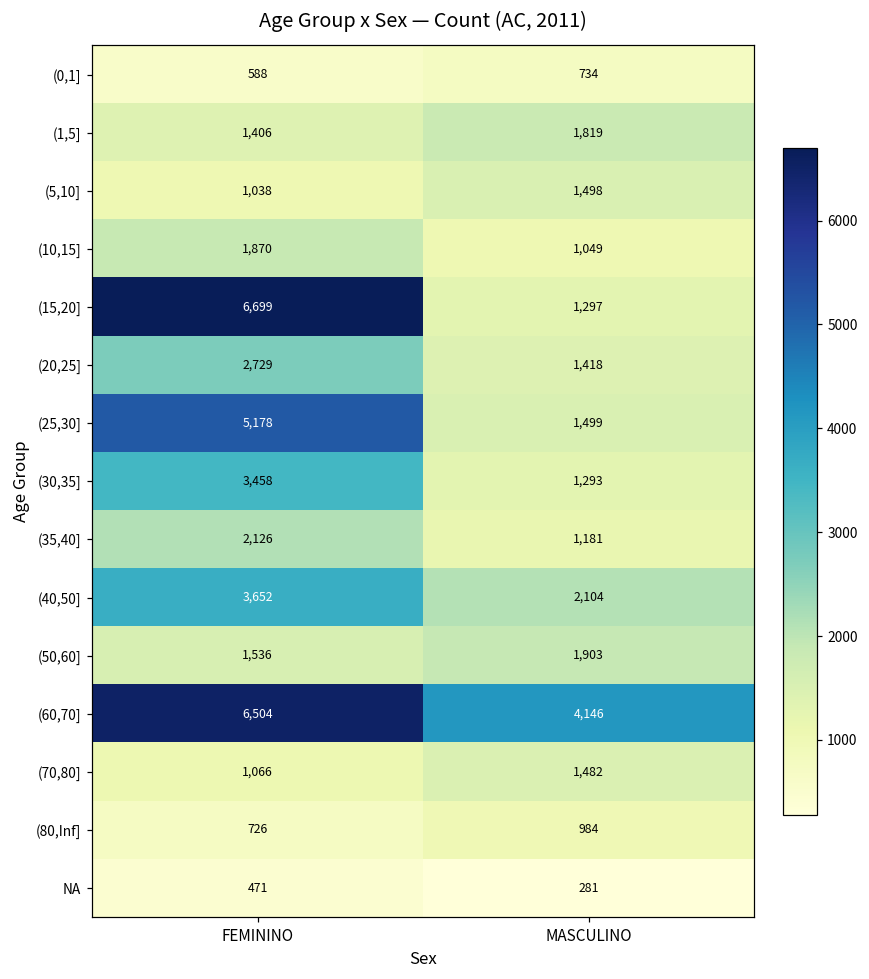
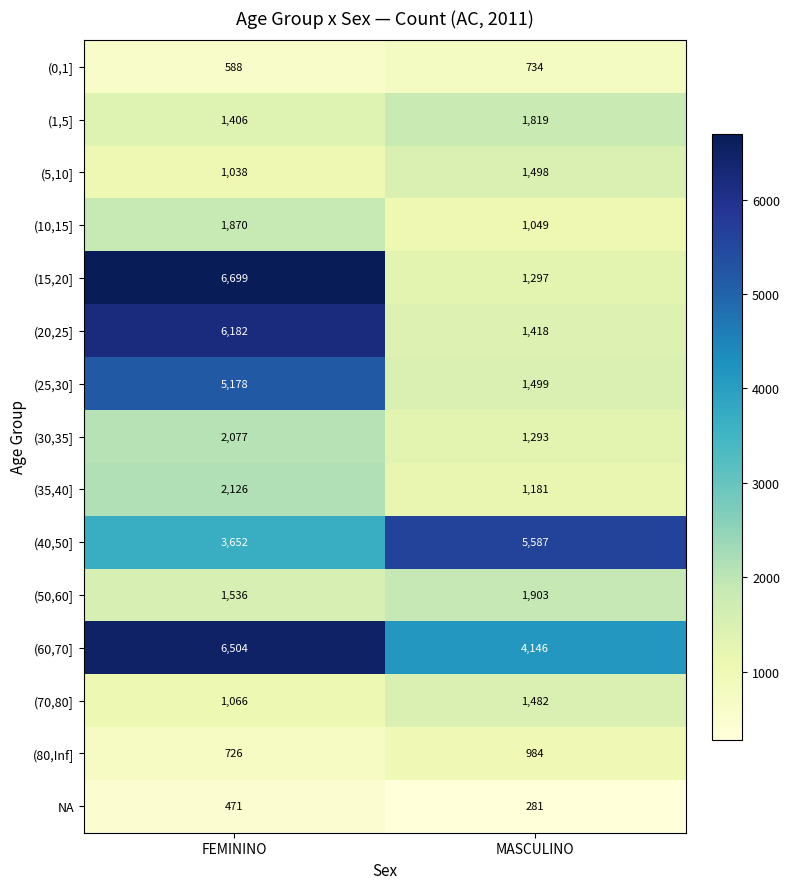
  {
    "(0,1]": {
      "FEMININO": "588",
      "MASCULINO": "734"
    },
    "(1,5]": {
      "FEMININO": "1,406",
      "MASCULINO": "1,819"
    },
    "(5,10]": {
      "FEMININO": "1,038",
      "MASCULINO": "1,498"
    },
    "(10,15]": {
      "FEMININO": "1,870",
      "MASCULINO": "1,049"
    },
    "(15,20]": {
      "FEMININO": "6,699",
      "MASCULINO": "1,297"
    },
    "(20,25]": {
-     "FEMININO": "2,729",
+     "FEMININO": "6,182",
      "MASCULINO": "1,418"
    },
    "(25,30]": {
      "FEMININO": "5,178",
      "MASCULINO": "1,499"
    },
    "(30,35]": {
-     "FEMININO": "3,458",
+     "FEMININO": "2,077",
      "MASCULINO": "1,293"
    },
    "(35,40]": {
      "FEMININO": "2,126",
      "MASCULINO": "1,181"
    },
    "(40,50]": {
      "FEMININO": "3,652",
-     "MASCULINO": "2,104"
+     "MASCULINO": "5,587"
    },
    "(50,60]": {
      "FEMININO": "1,536",
      "MASCULINO": "1,903"
    },
    "(60,70]": {
      "FEMININO": "6,504",
      "MASCULINO": "4,146"
    },
    "(70,80]": {
      "FEMININO": "1,066",
      "MASCULINO": "1,482"
    },
    "(80,Inf]": {
      "FEMININO": "726",
      "MASCULINO": "984"
    },
    "NA": {
      "FEMININO": "471",
      "MASCULINO": "281"
    }
  }
